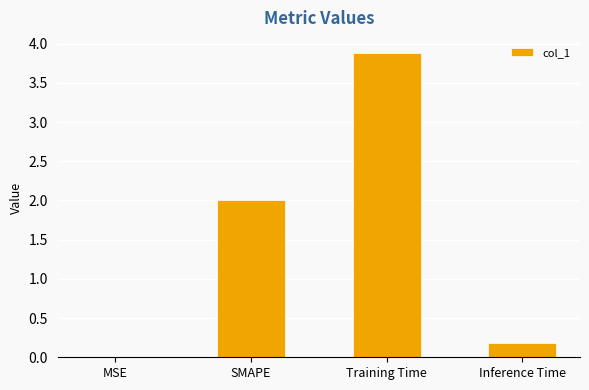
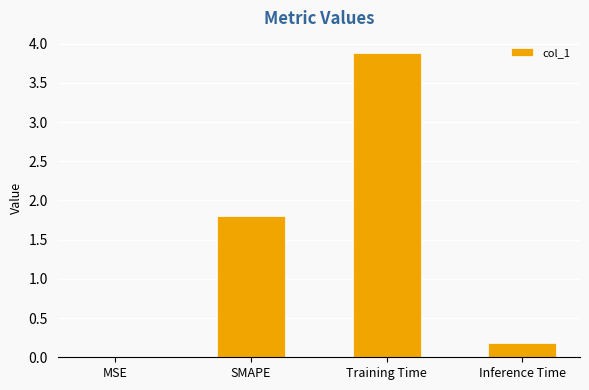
  {
-   "SMAPE": 2.0,
+   "SMAPE": 1.8,
    "Training Time": 3.9,
    "Inference Time": 0.2
  }
